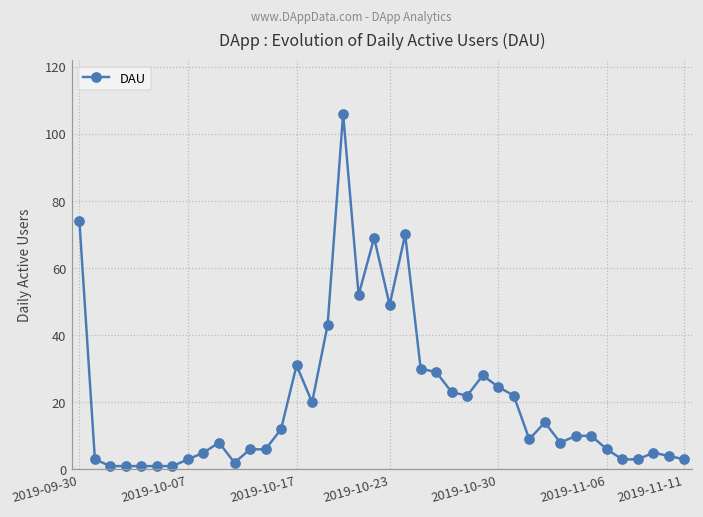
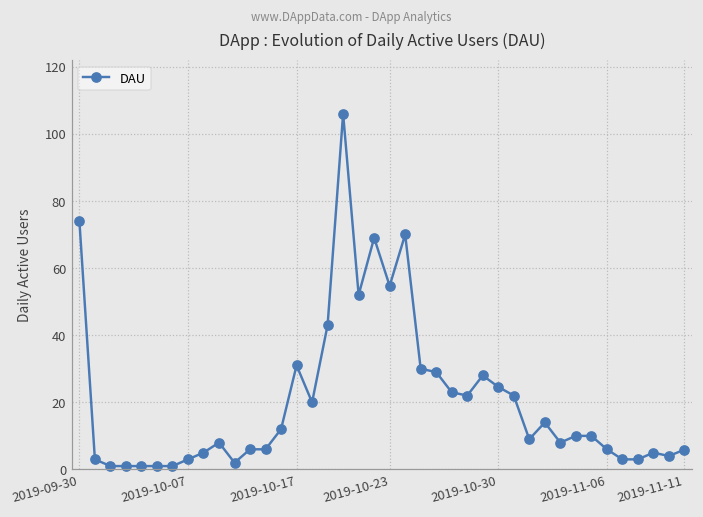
  {
    "2019-09-30": 74,
    "2019-10-07": 3,
    "2019-10-17": 31,
-   "2019-10-23": 49,
+   "2019-10-23": 55,
    "2019-10-30": 25,
    "2019-11-06": 6,
-   "2019-11-11": 3
+   "2019-11-11": 6
  }
